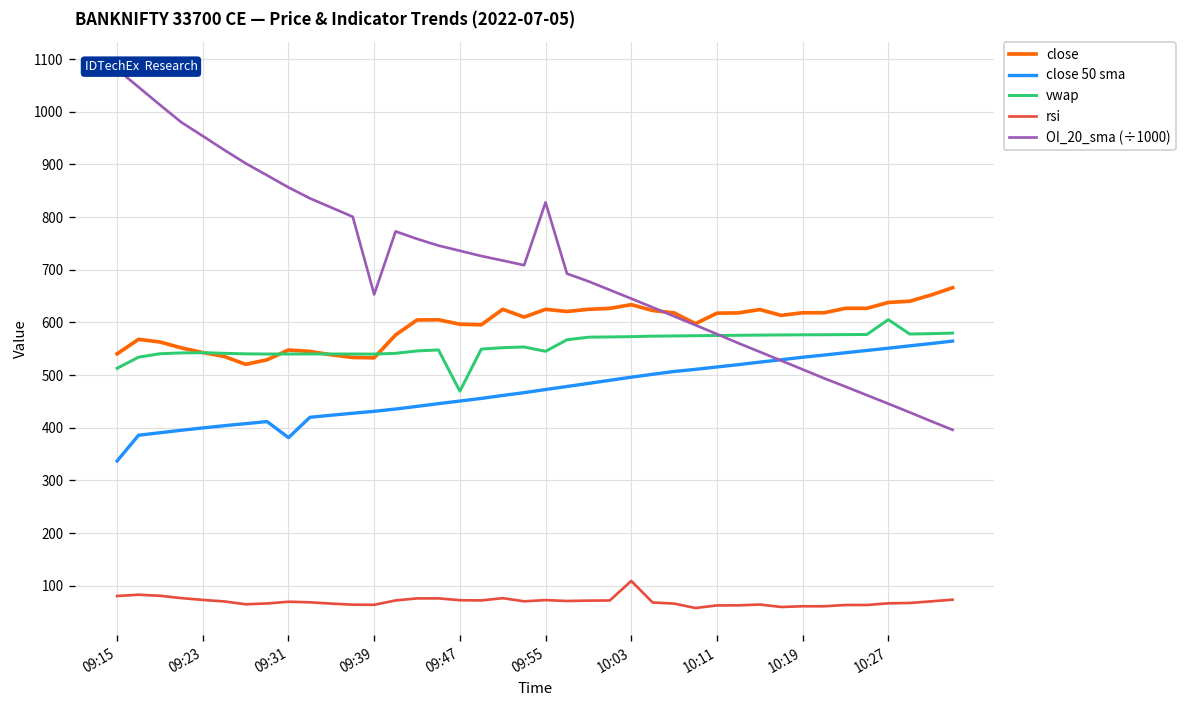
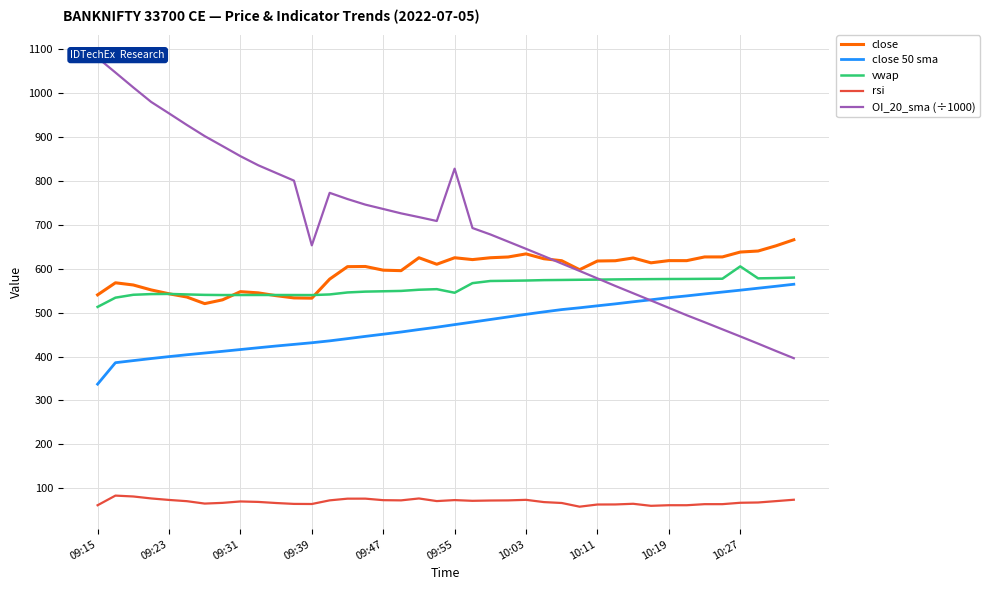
  {
    "close": {
      "09:15": 540,
      "09:31": 550,
      "09:39": 530,
      "09:47": 600,
      "09:55": 630,
      "10:03": 630,
      "10:11": 620,
      "10:19": 620,
      "10:27": 640
    },
    "close 50 sma": {
      "09:15": 340,
      "09:23": 400,
-     "09:31": 380,
+     "09:31": 420,
      "09:39": 430,
      "09:47": 450,
      "09:55": 470,
      "10:03": 500,
      "10:11": 520,
      "10:19": 530,
      "10:27": 550
    },
    "vwap": {
      "09:15": 510,
      "09:31": 540,
      "09:39": 540,
-     "09:47": 470,
+     "09:47": 550,
      "09:55": 550,
      "10:03": 570,
      "10:19": 580,
      "10:27": 610
    },
    "rsi": {
-     "09:15": 80,
+     "09:15": 60,
      "09:23": 70,
      "09:31": 70,
      "09:39": 60,
      "09:47": 70,
      "09:55": 70,
-     "10:03": 110,
+     "10:03": 70,
      "10:11": 60,
      "10:19": 60,
      "10:27": 70
    },
    "OI_20_sma (÷1000)": {
      "09:23": 950,
      "09:31": 860,
      "09:39": 650,
      "09:47": 740,
      "09:55": 830,
      "10:03": 650,
      "10:19": 510,
      "10:27": 450
    }
  }
